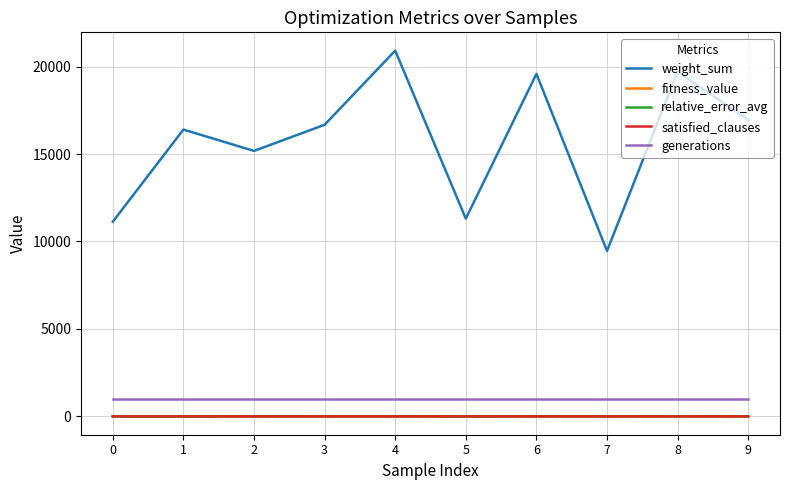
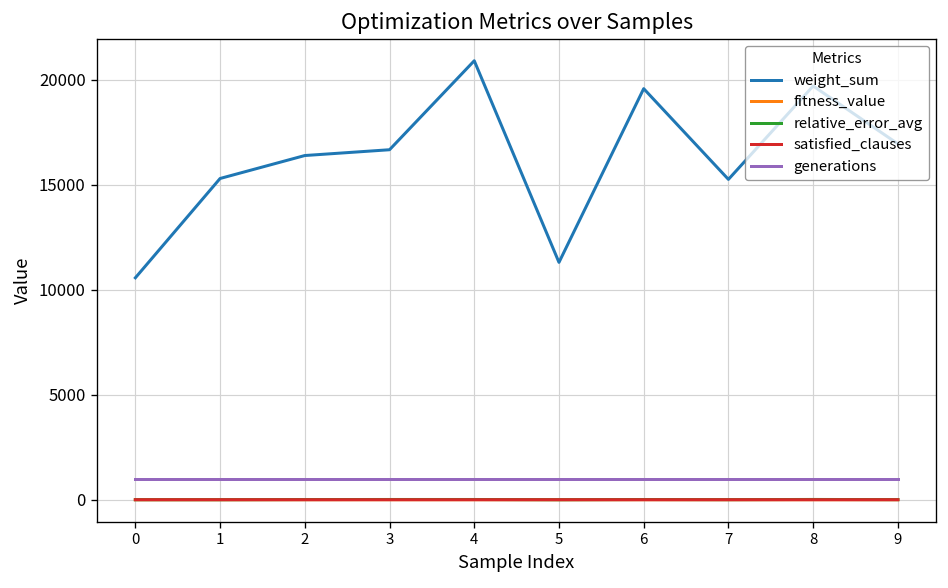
  {
    "weight_sum": {
-     "0": 11100,
-     "1": 16400,
-     "2": 15200,
+     "0": 10600,
+     "1": 15300,
+     "2": 16400,
      "3": 16700,
      "4": 20900,
      "5": 11300,
      "6": 19600,
-     "7": 9500
+     "7": 15300
    },
    "satisfied_clauses": {
      "0": 0,
      "1": 0,
      "2": 0,
      "3": 0,
      "4": 0,
      "5": 0,
      "6": 0,
      "7": 0,
      "8": 0,
      "9": 0
    },
    "generations": {
      "0": 1000,
      "1": 1000,
      "2": 1000,
      "3": 1000,
      "4": 1000,
      "5": 1000,
      "6": 1000,
      "7": 1000,
      "8": 1000,
      "9": 1000
    }
  }
